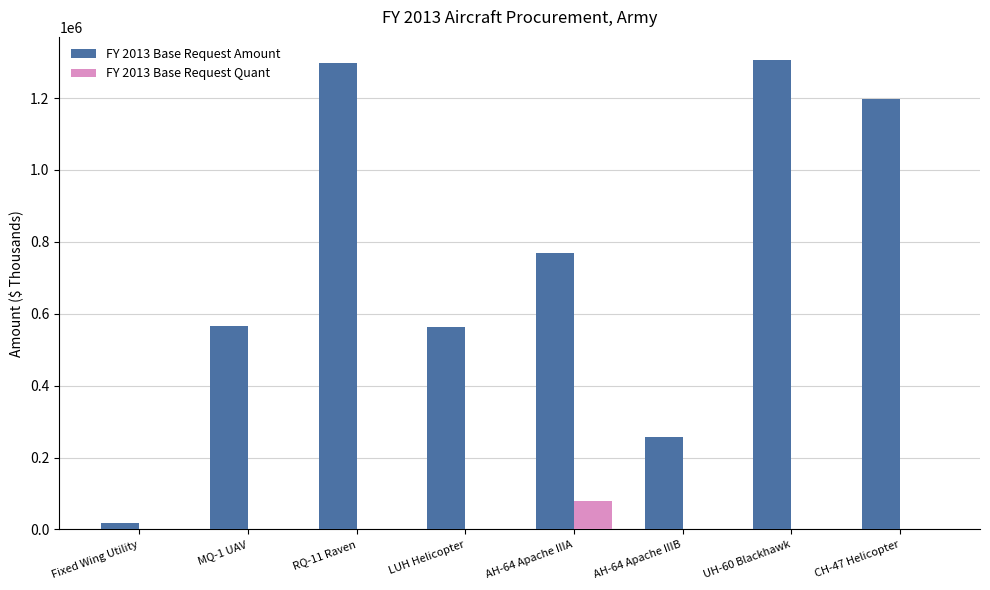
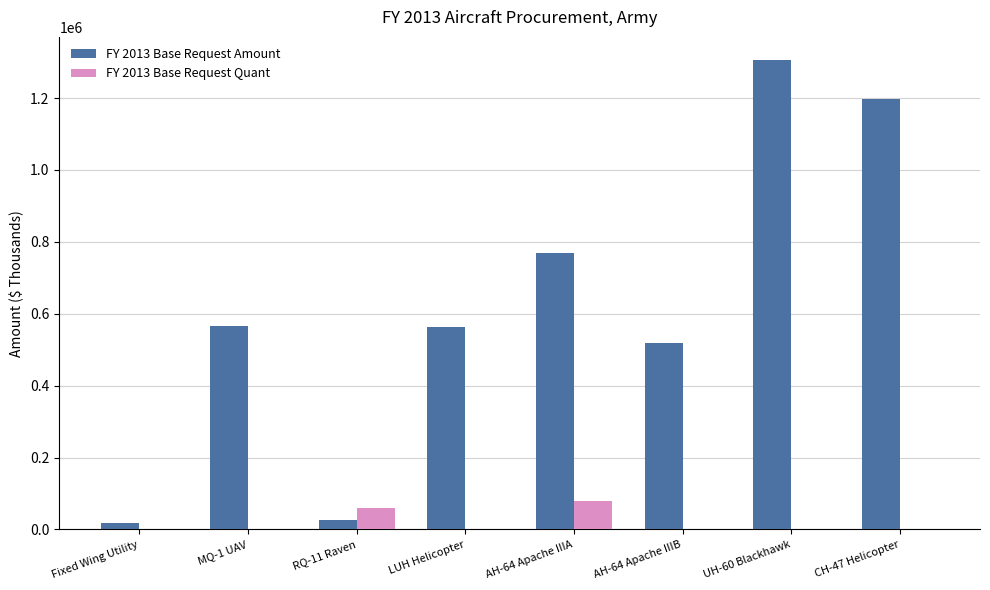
  {
    "FY 2013 Base Request Amount": {
      "Fixed Wing Utility": 20000,
      "MQ-1 UAV": 570000,
-     "RQ-11 Raven": 1300000,
+     "RQ-11 Raven": 30000,
      "LUH Helicopter": 560000,
      "AH-64 Apache IIIA": 770000,
-     "AH-64 Apache IIIB": 260000,
+     "AH-64 Apache IIIB": 520000,
      "UH-60 Blackhawk": 1300000,
      "CH-47 Helicopter": 1200000
    },
    "FY 2013 Base Request Quant": {
-     "RQ-11 Raven": 0,
+     "RQ-11 Raven": 60000,
      "AH-64 Apache IIIA": 80000
    }
  }
